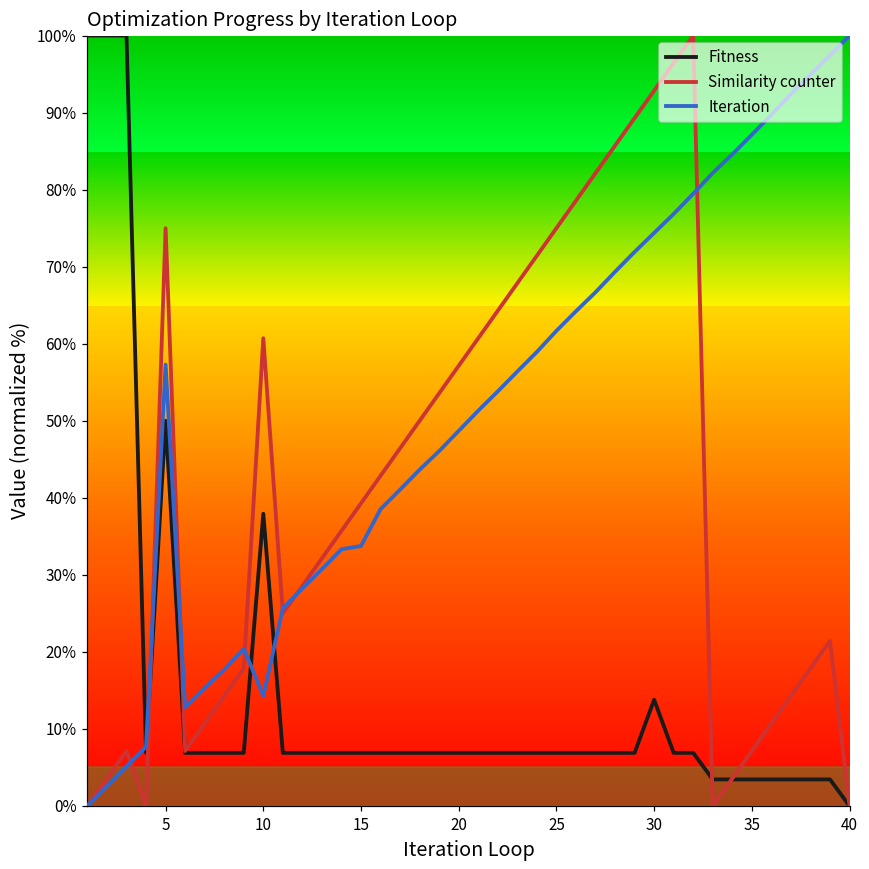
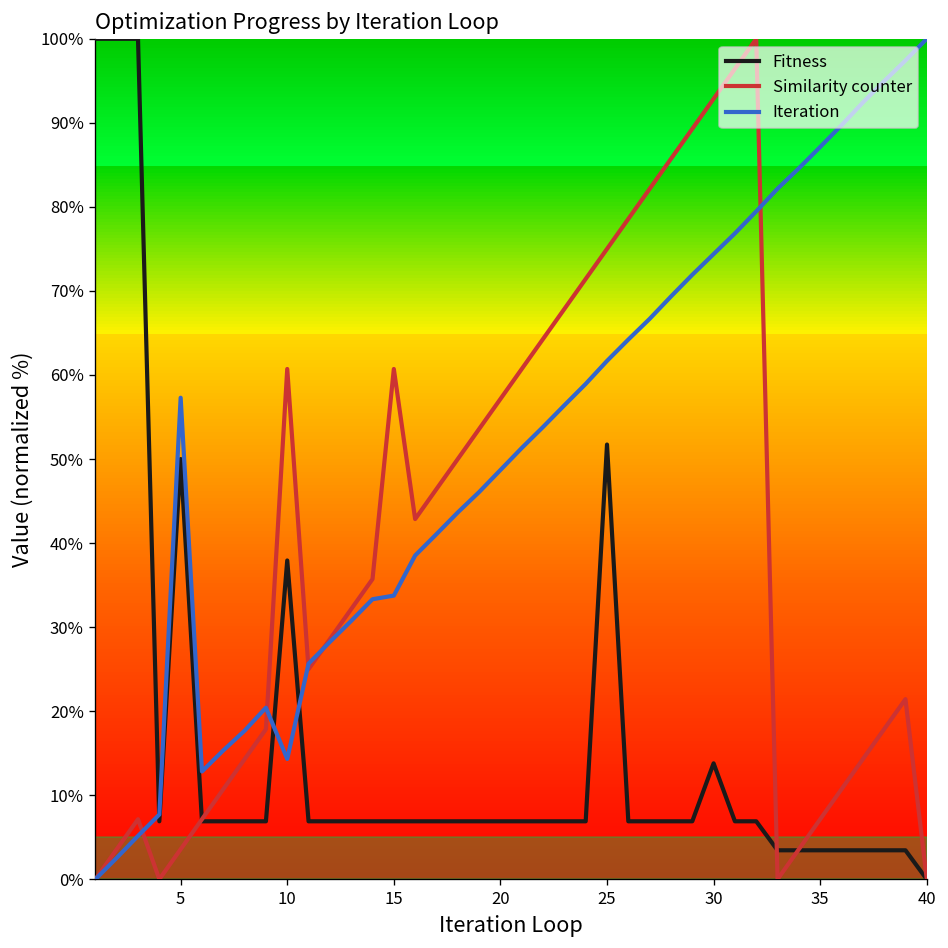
  {
    "Fitness": {
      "5": "50%",
      "10": "38%",
      "15": "7%",
      "20": "7%",
-     "25": "7%",
+     "25": "52%",
      "30": "14%",
      "35": "3%"
    },
    "Similarity counter": {
-     "5": "75%",
+     "5": "4%",
      "10": "61%",
-     "15": "39%",
+     "15": "61%",
      "20": "57%",
      "25": "75%",
      "30": "93%",
      "35": "7%"
    },
    "Iteration": {
      "5": "57%",
      "10": "14%",
      "15": "34%",
      "20": "49%",
      "25": "62%",
      "30": "74%",
      "35": "87%",
      "40": "100%"
    }
  }
